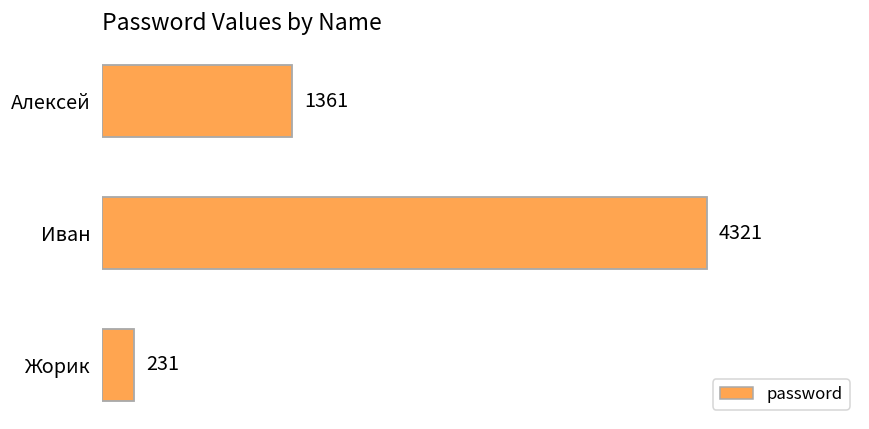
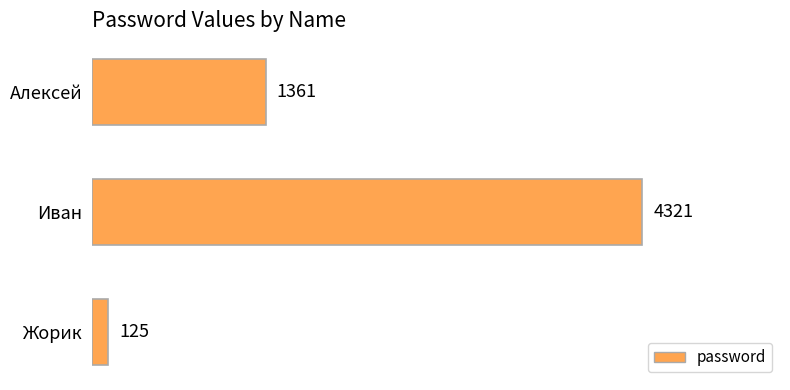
  {
    "Алексей": 1361,
    "Иван": 4321,
-   "Жорик": 231
+   "Жорик": 125
  }
